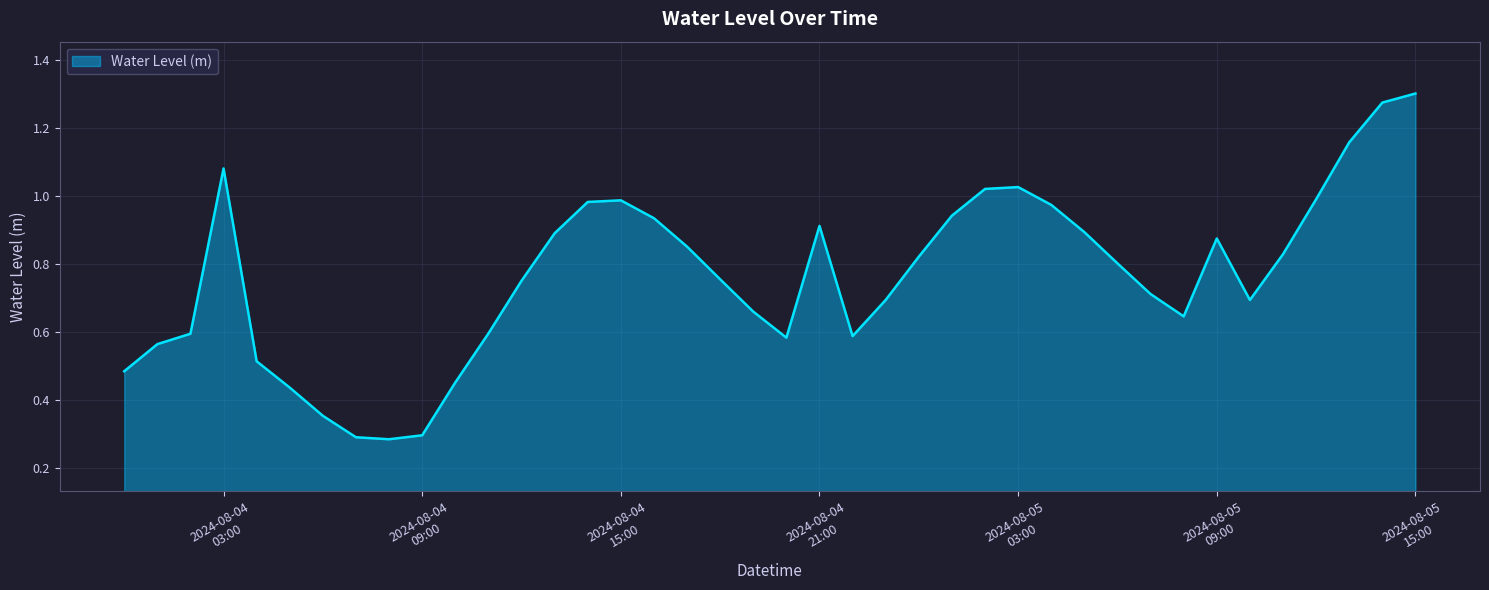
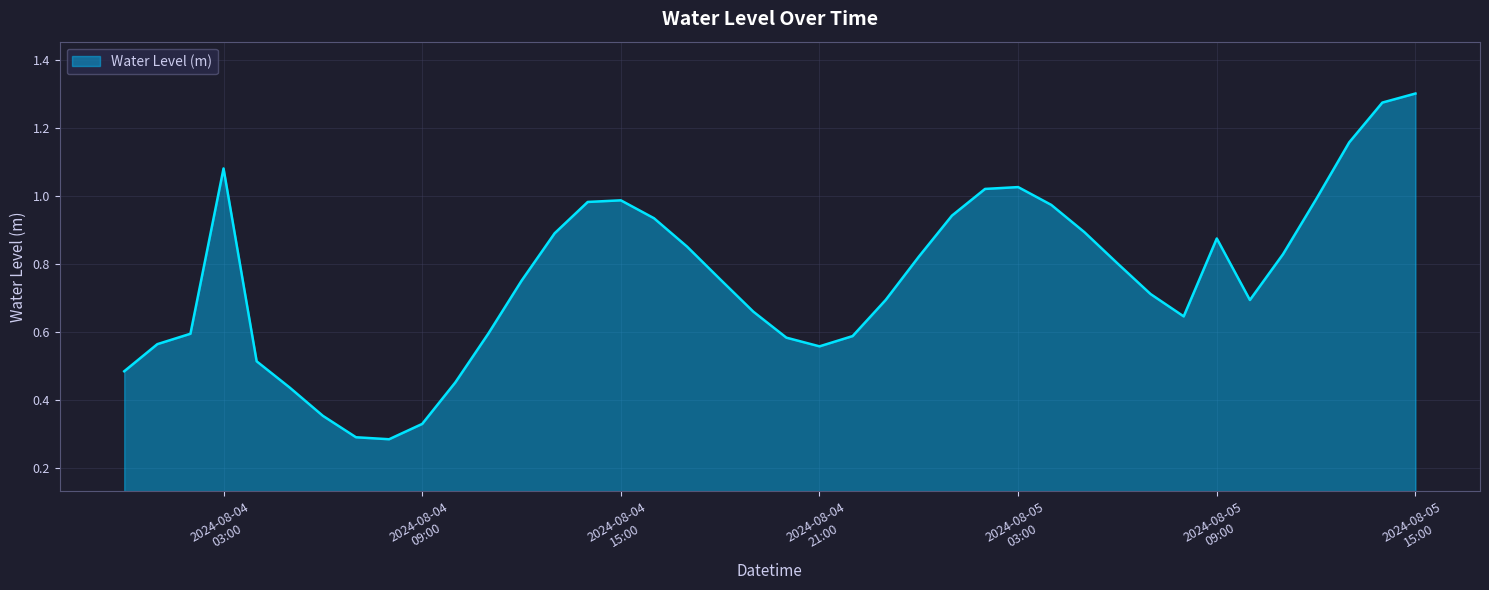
  {
    "2024-08-04 03:00": 1.08,
-   "2024-08-04 09:00": 0.30,
+   "2024-08-04 09:00": 0.33,
    "2024-08-04 15:00": 0.99,
-   "2024-08-04 21:00": 0.91,
+   "2024-08-04 21:00": 0.56,
    "2024-08-05 03:00": 1.03,
    "2024-08-05 09:00": 0.88,
    "2024-08-05 15:00": 1.30
  }
